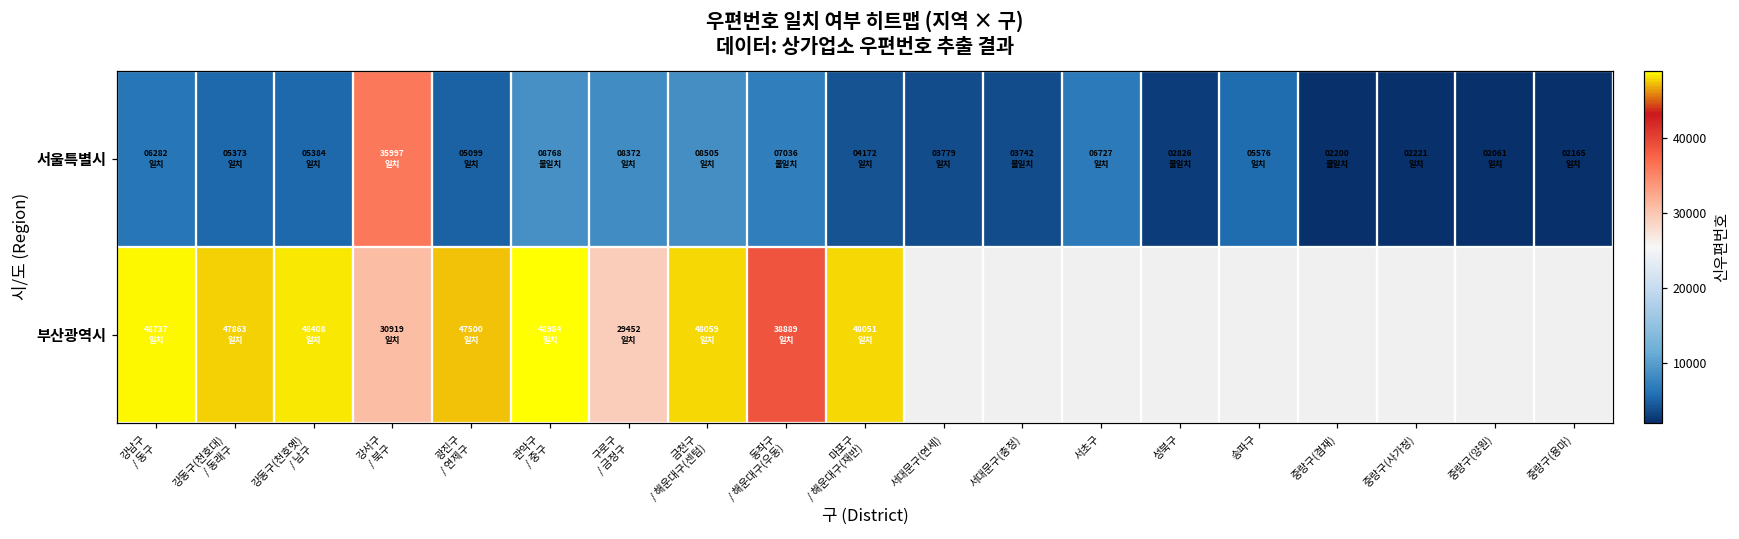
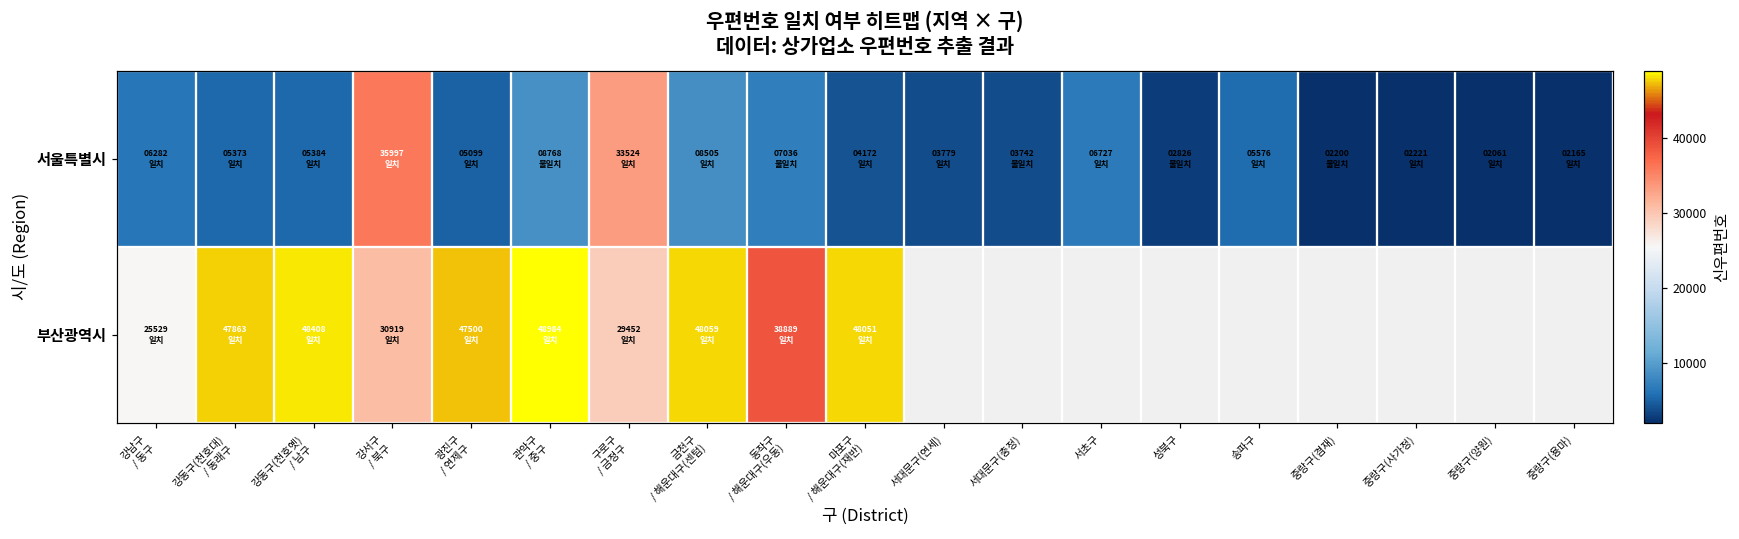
  {
    "서울특별시": {
      "강남구 / 동구": "06282",
      "강동구(천호대) / 동래구": "05373",
      "강동구(천호옛) / 남구": "05384",
      "강서구 / 북구": "35997",
      "광진구 / 연제구": "05099",
      "관악구 / 중구": "08768",
-     "구로구 / 금정구": "08372",
+     "구로구 / 금정구": "33524",
      "금천구 / 해운대구(센텀)": "08505",
      "동작구 / 해운대구(우동)": "07036",
      "마포구 / 해운대구(재반)": "04172",
      "서대문구(연세)": "03779",
      "서대문구(충정)": "03742",
      "서초구": "06727",
      "성북구": "02826",
      "송파구": "05576",
      "중랑구(겸재)": "02200",
      "중랑구(사가정)": "02221",
      "중랑구(양원)": "02061",
      "중랑구(용마)": "02165"
    },
    "부산광역시": {
-     "강남구 / 동구": "48737",
+     "강남구 / 동구": "25529",
      "강동구(천호대) / 동래구": "47863",
      "강동구(천호옛) / 남구": "48408",
      "강서구 / 북구": "30919",
      "광진구 / 연제구": "47500",
      "관악구 / 중구": "48984",
      "구로구 / 금정구": "29452",
      "금천구 / 해운대구(센텀)": "48059",
      "동작구 / 해운대구(우동)": "38889",
      "마포구 / 해운대구(재반)": "48051"
    }
  }
